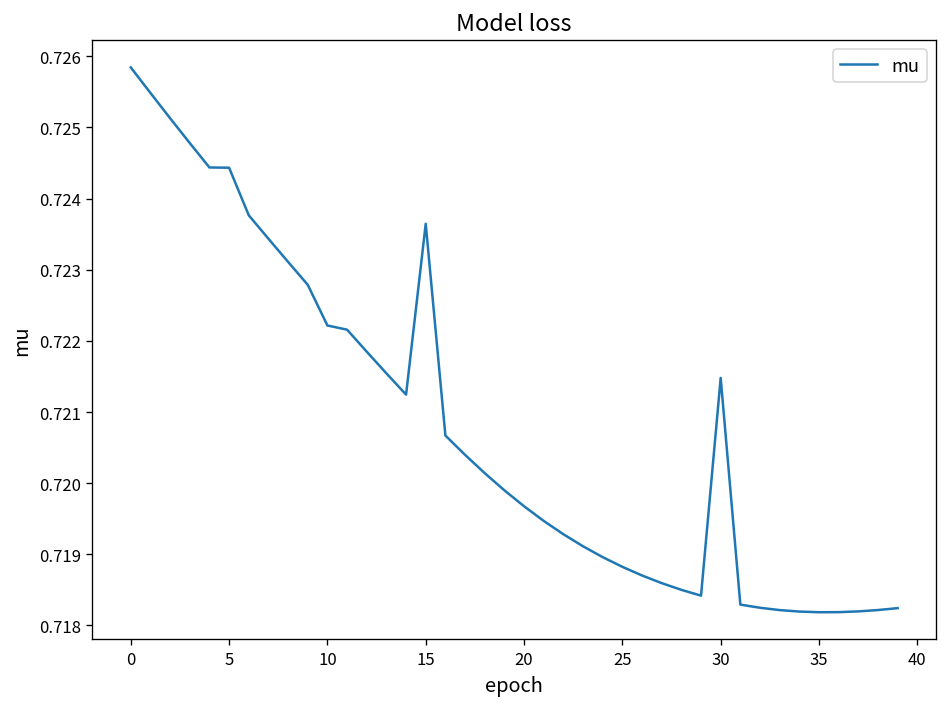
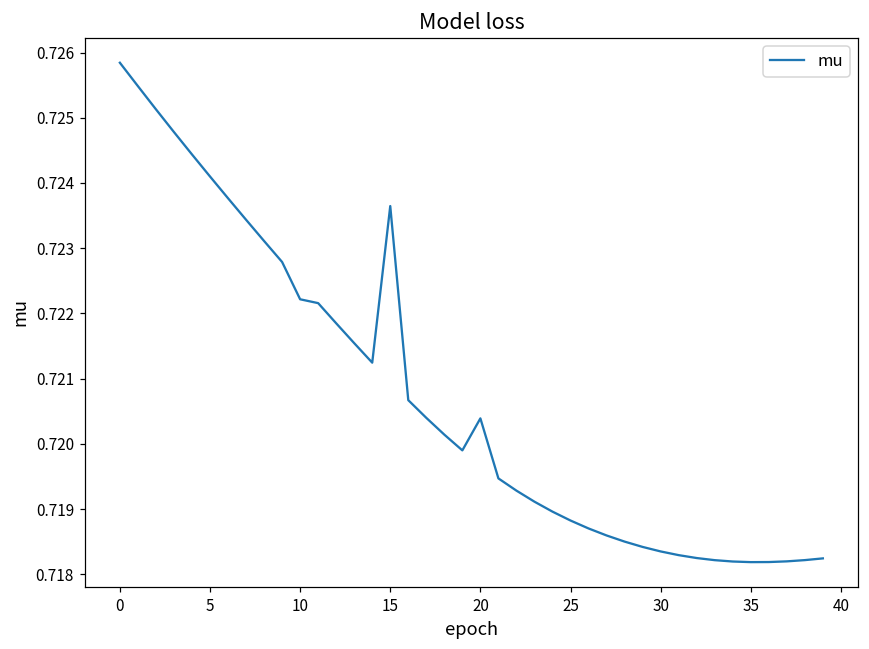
  {
    "0": 0.7258,
-   "5": 0.7244,
+   "5": 0.7241,
    "10": 0.7222,
    "15": 0.7236,
-   "20": 0.7197,
+   "20": 0.7204,
    "25": 0.7188,
-   "30": 0.7215,
+   "30": 0.7184,
    "35": 0.7182
  }
